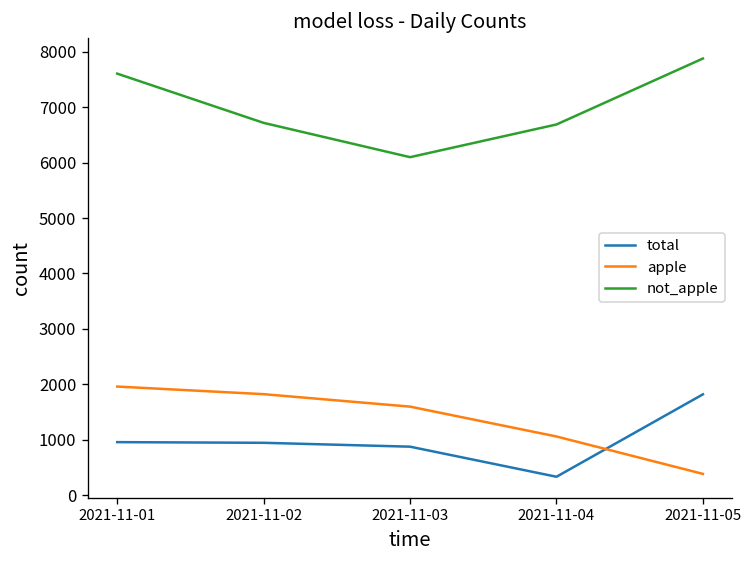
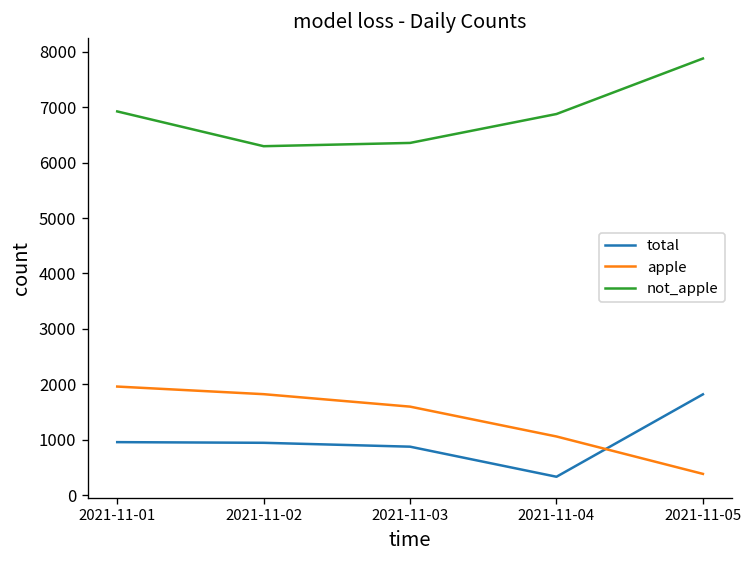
  {
    "total": {
      "2021-11-01": 1000,
      "2021-11-02": 900,
      "2021-11-03": 900,
      "2021-11-04": 300,
      "2021-11-05": 1800
    },
    "apple": {
      "2021-11-01": 2000,
      "2021-11-02": 1800,
      "2021-11-03": 1600,
      "2021-11-04": 1100,
      "2021-11-05": 400
    },
    "not_apple": {
-     "2021-11-01": 7600,
-     "2021-11-02": 6700,
-     "2021-11-03": 6100,
-     "2021-11-04": 6700,
+     "2021-11-01": 6900,
+     "2021-11-02": 6300,
+     "2021-11-03": 6400,
+     "2021-11-04": 6900,
      "2021-11-05": 7900
    }
  }
